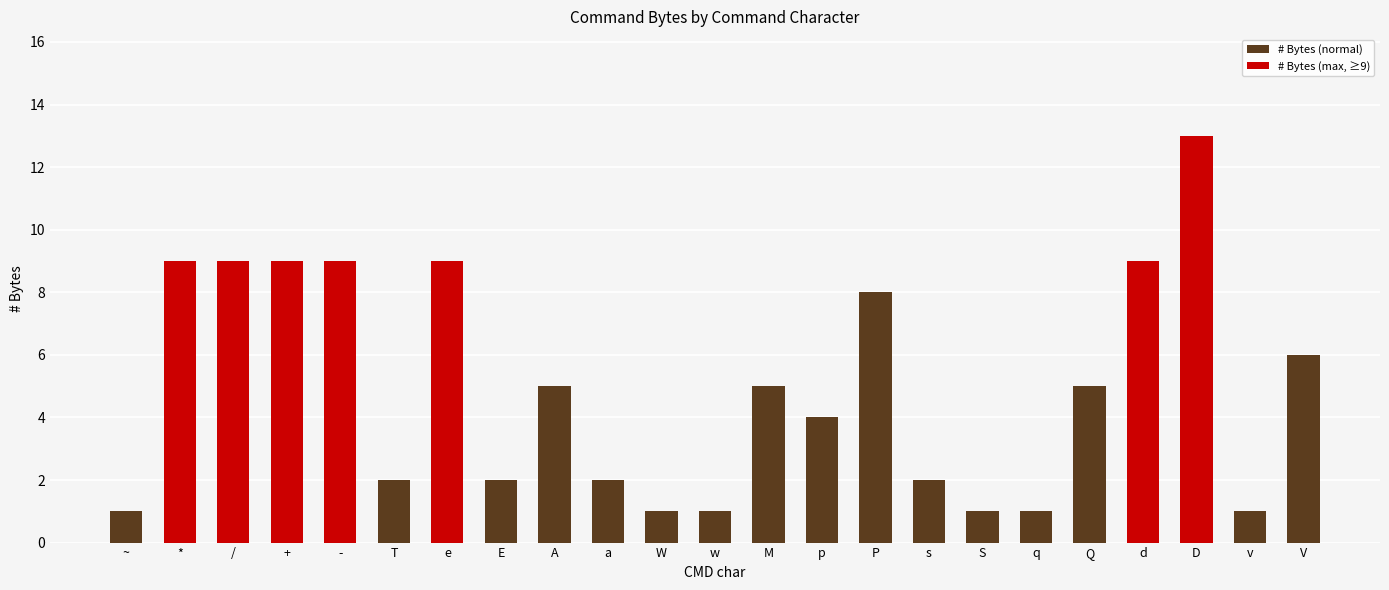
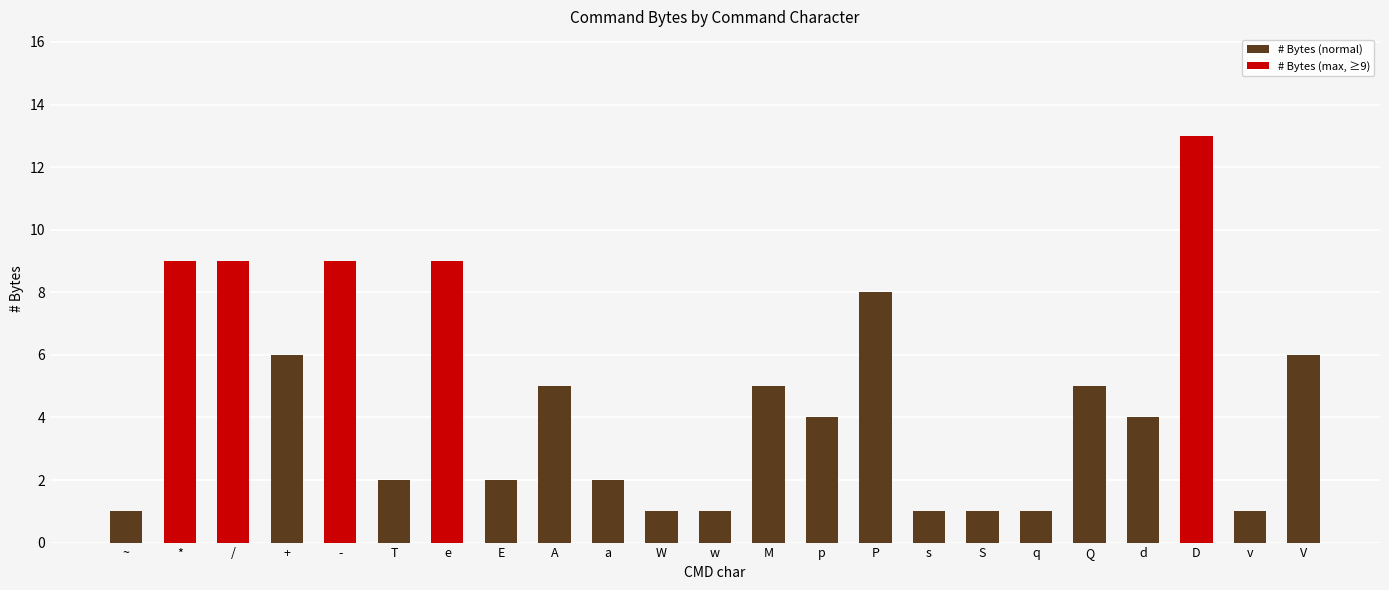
  {
    "~": 1,
    "*": 9,
    "/": 9,
-   "+": 9,
+   "+": 6,
    "-": 9,
    "T": 2,
    "e": 9,
    "E": 2,
    "A": 5,
    "a": 2,
    "W": 1,
    "w": 1,
    "M": 5,
    "p": 4,
    "P": 8,
-   "s": 2,
+   "s": 1,
    "S": 1,
    "q": 1,
    "Q": 5,
-   "d": 9,
+   "d": 4,
    "D": 13,
    "v": 1,
    "V": 6
  }
